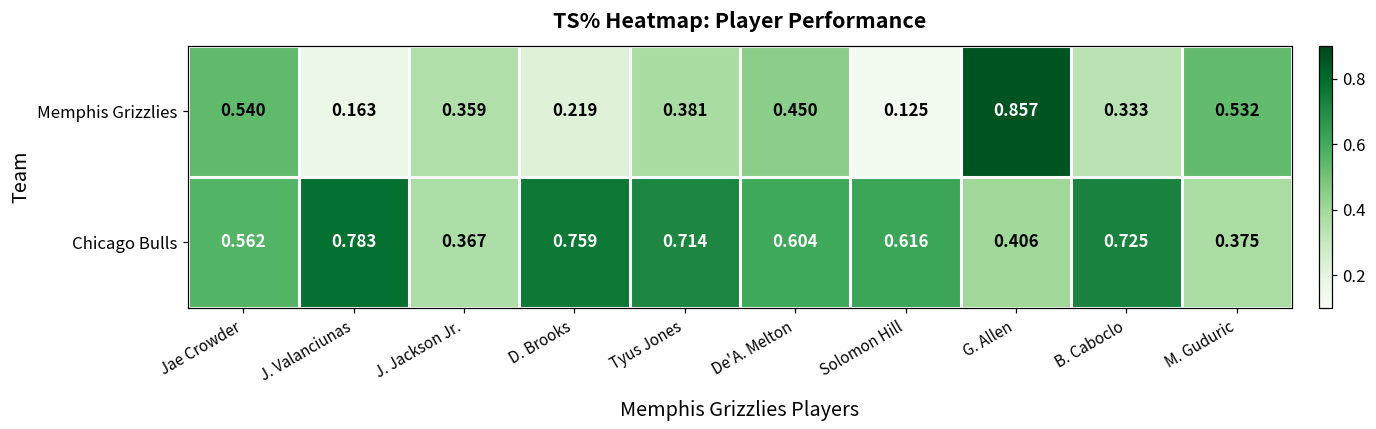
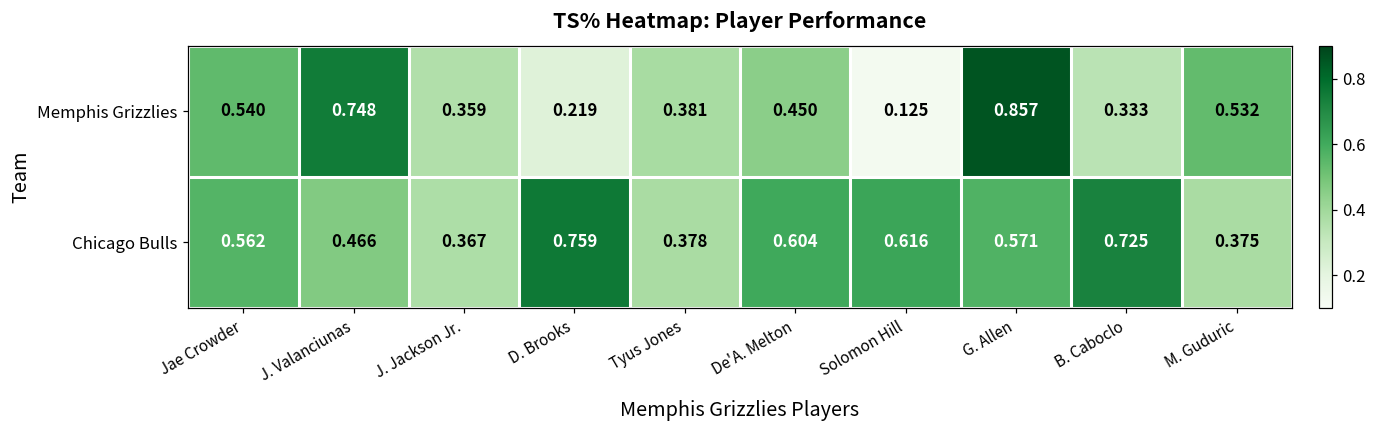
  {
    "Memphis Grizzlies": {
      "Jae Crowder": 0.540,
-     "J. Valanciunas": 0.163,
+     "J. Valanciunas": 0.748,
      "J. Jackson Jr.": 0.359,
      "D. Brooks": 0.219,
      "Tyus Jones": 0.381,
      "De'A. Melton": 0.450,
      "Solomon Hill": 0.125,
      "G. Allen": 0.857,
      "B. Caboclo": 0.333,
      "M. Guduric": 0.532
    },
    "Chicago Bulls": {
      "Jae Crowder": 0.562,
-     "J. Valanciunas": 0.783,
+     "J. Valanciunas": 0.466,
      "J. Jackson Jr.": 0.367,
      "D. Brooks": 0.759,
-     "Tyus Jones": 0.714,
+     "Tyus Jones": 0.378,
      "De'A. Melton": 0.604,
      "Solomon Hill": 0.616,
-     "G. Allen": 0.406,
+     "G. Allen": 0.571,
      "B. Caboclo": 0.725,
      "M. Guduric": 0.375
    }
  }
